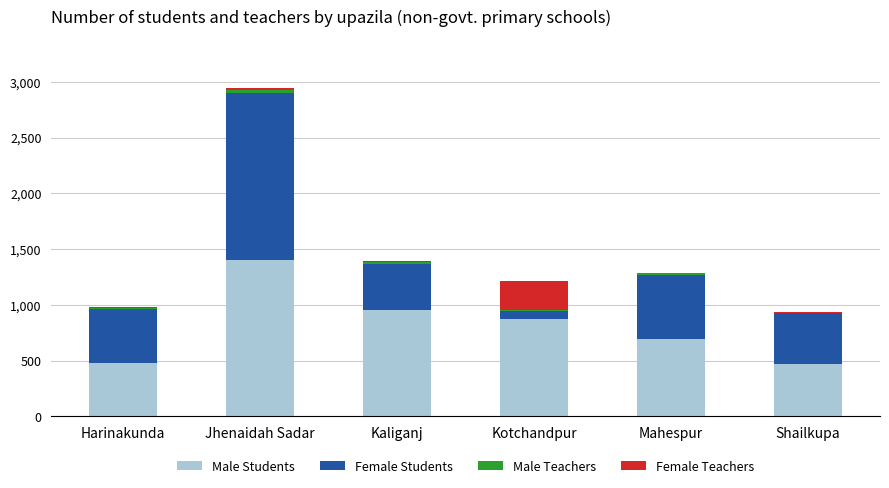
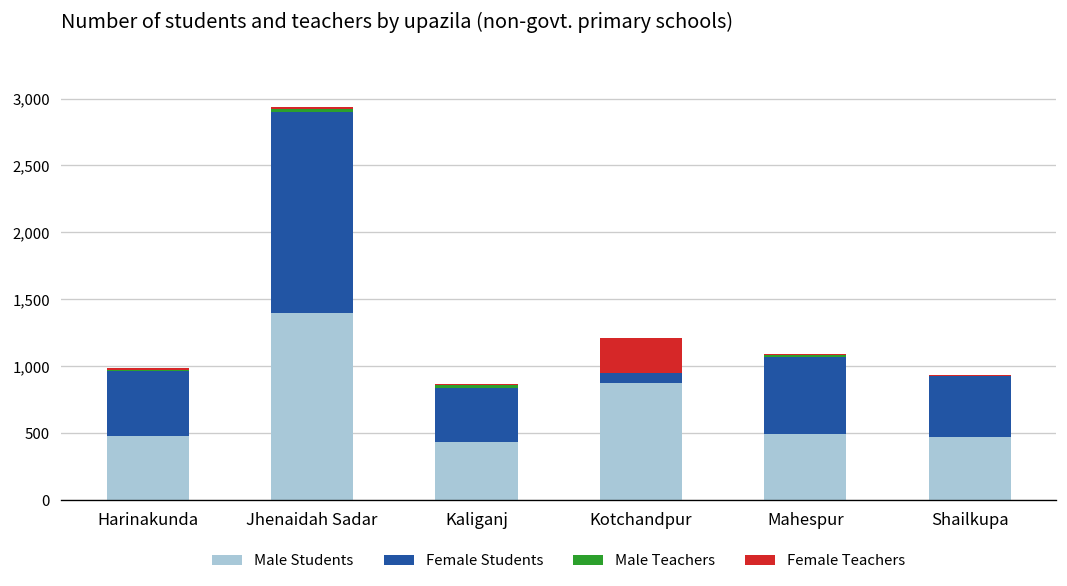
  {
    "Male Students": {
      "Harinakunda": "480",
      "Jhenaidah Sadar": "1,400",
-     "Kaliganj": "960",
+     "Kaliganj": "430",
      "Kotchandpur": "870",
-     "Mahespur": "700",
+     "Mahespur": "500",
      "Shailkupa": "470"
    },
    "Female Students": {
      "Harinakunda": "490",
      "Jhenaidah Sadar": "1,500",
      "Kaliganj": "410",
      "Kotchandpur": "80",
      "Mahespur": "580",
      "Shailkupa": "460"
    },
    "Male Teachers": {
      "Jhenaidah Sadar": "30"
    },
    "Female Teachers": {
      "Kotchandpur": "260"
    }
  }
